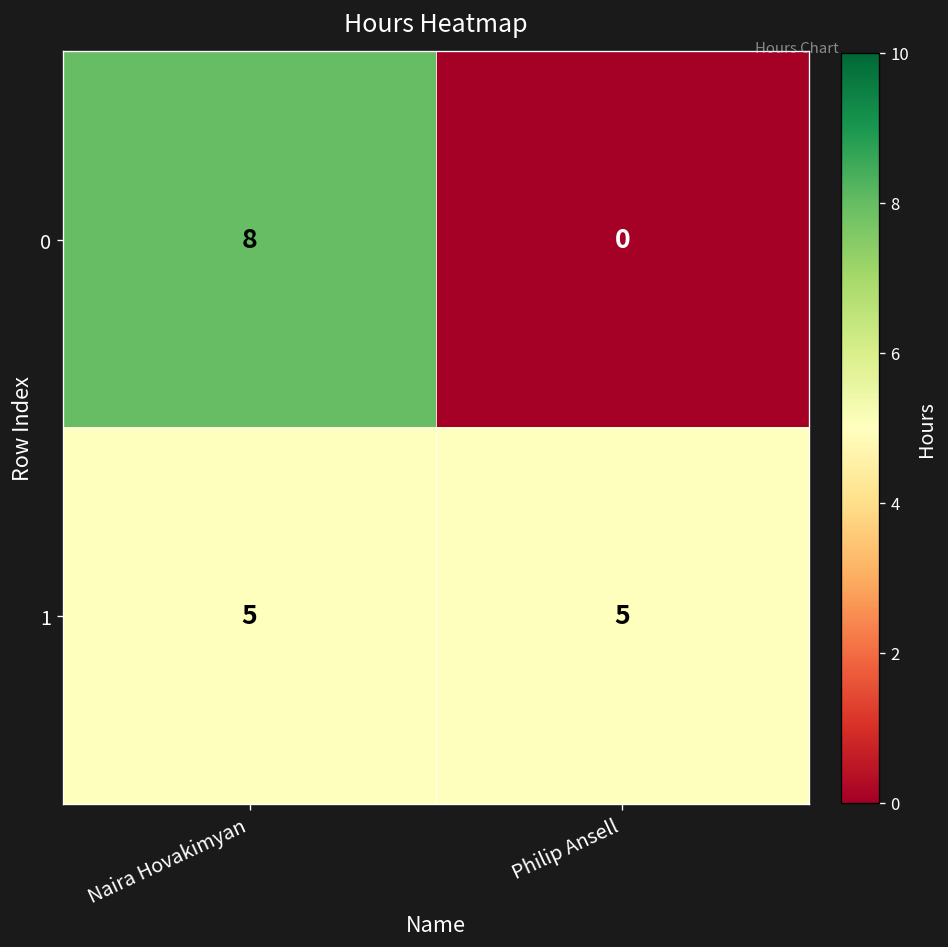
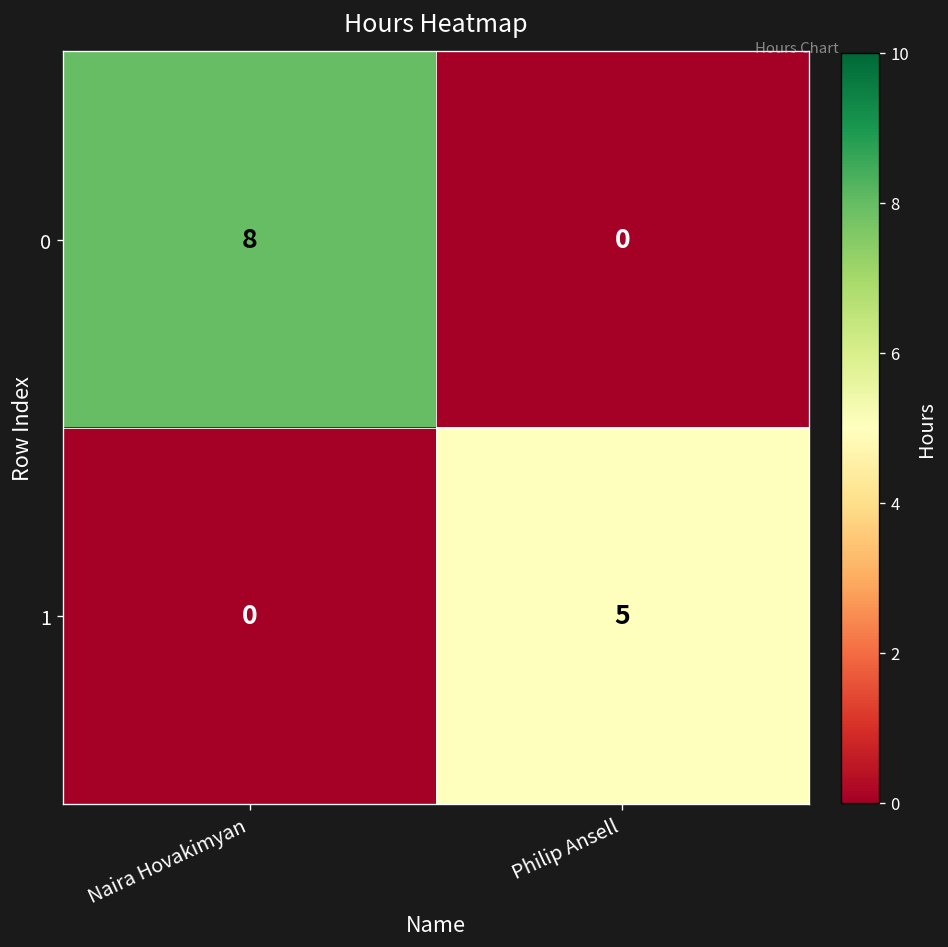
  {
    "0": {
      "Naira Hovakimyan": 8,
      "Philip Ansell": 0
    },
    "1": {
-     "Naira Hovakimyan": 5,
+     "Naira Hovakimyan": 0,
      "Philip Ansell": 5
    }
  }
